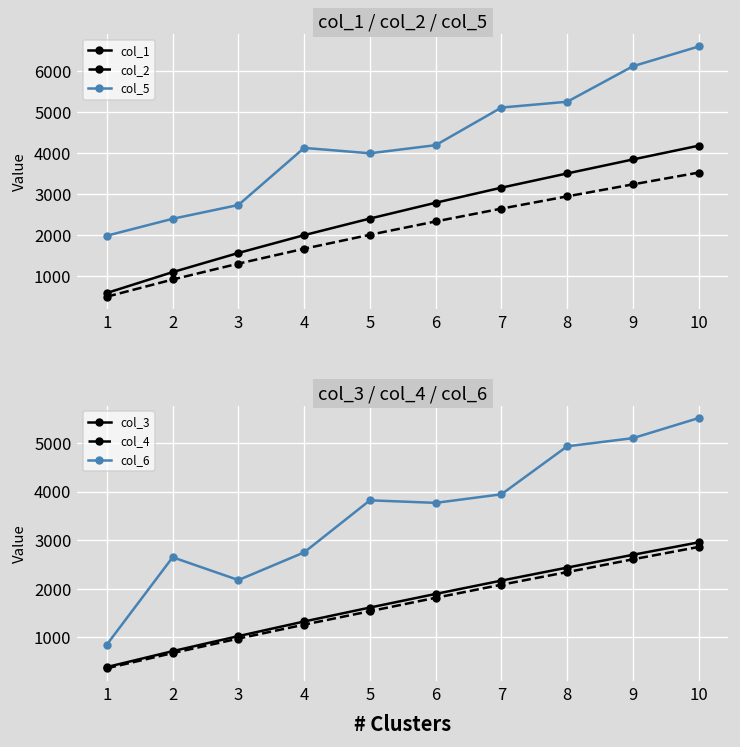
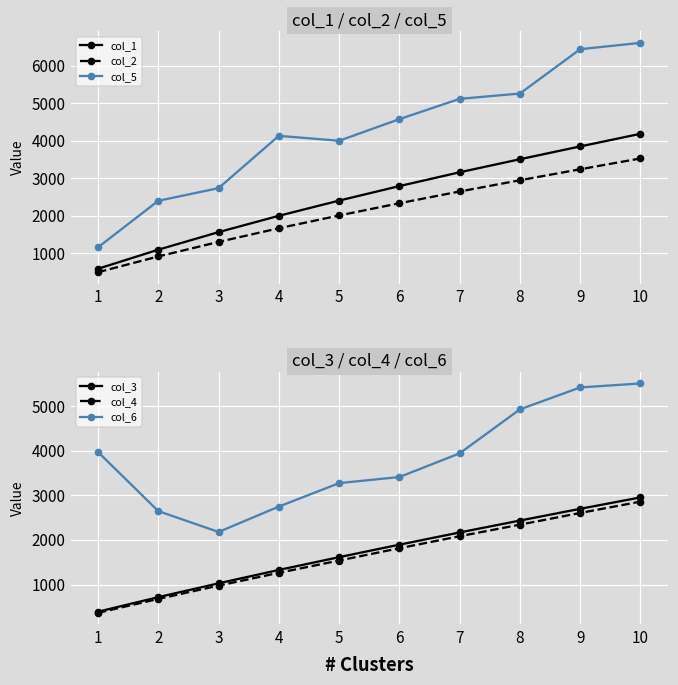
  {
    "col_1 / col_2 / col_5": {
      "col_5": {
-       "1": 2000,
+       "1": 1200,
        "2": 2400,
        "3": 2700,
        "4": 4100,
        "5": 4000,
-       "6": 4200,
+       "6": 4600,
        "7": 5100,
        "8": 5300,
-       "9": 6100,
+       "9": 6400,
        "10": 6600
      }
    },
    "col_3 / col_4 / col_6": {
      "col_6": {
-       "1": 900,
+       "1": 4000,
        "2": 2600,
        "3": 2200,
        "4": 2700,
-       "5": 3800,
-       "6": 3800,
+       "5": 3300,
+       "6": 3400,
        "7": 3900,
        "8": 4900,
-       "9": 5100,
+       "9": 5400,
        "10": 5500
      }
    }
  }
